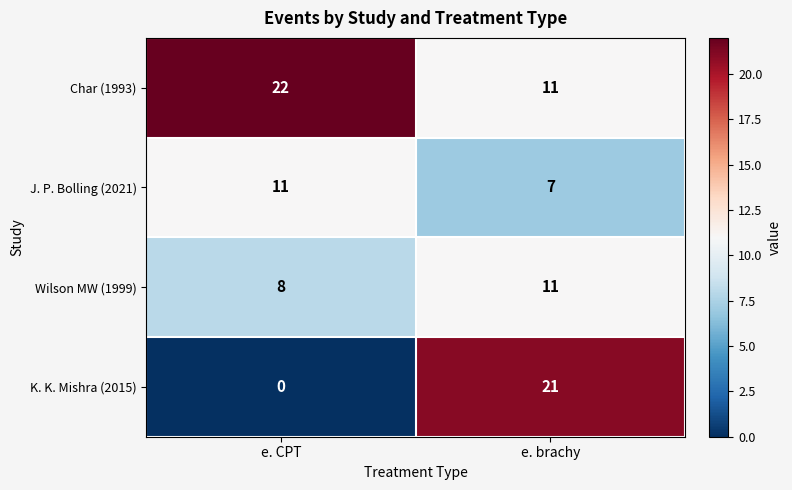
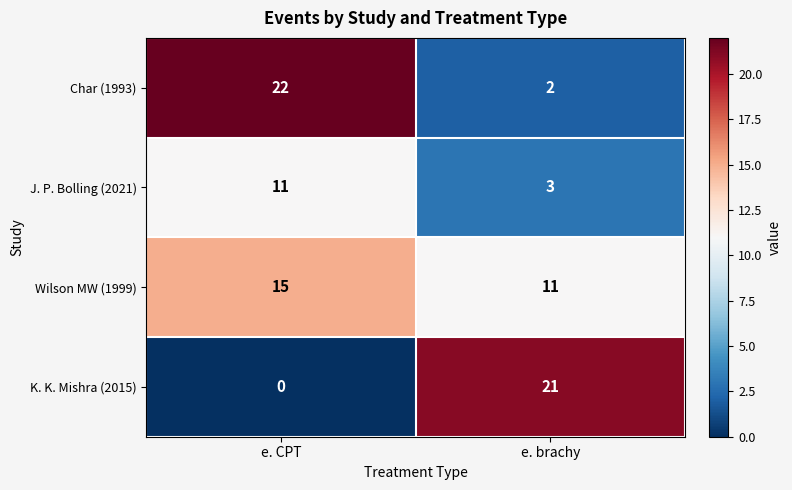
  {
    "Char (1993)": {
      "e. CPT": 22,
-     "e. brachy": 11
+     "e. brachy": 2
    },
    "J. P. Bolling (2021)": {
      "e. CPT": 11,
-     "e. brachy": 7
+     "e. brachy": 3
    },
    "Wilson MW (1999)": {
-     "e. CPT": 8,
+     "e. CPT": 15,
      "e. brachy": 11
    },
    "K. K. Mishra (2015)": {
      "e. CPT": 0,
      "e. brachy": 21
    }
  }
